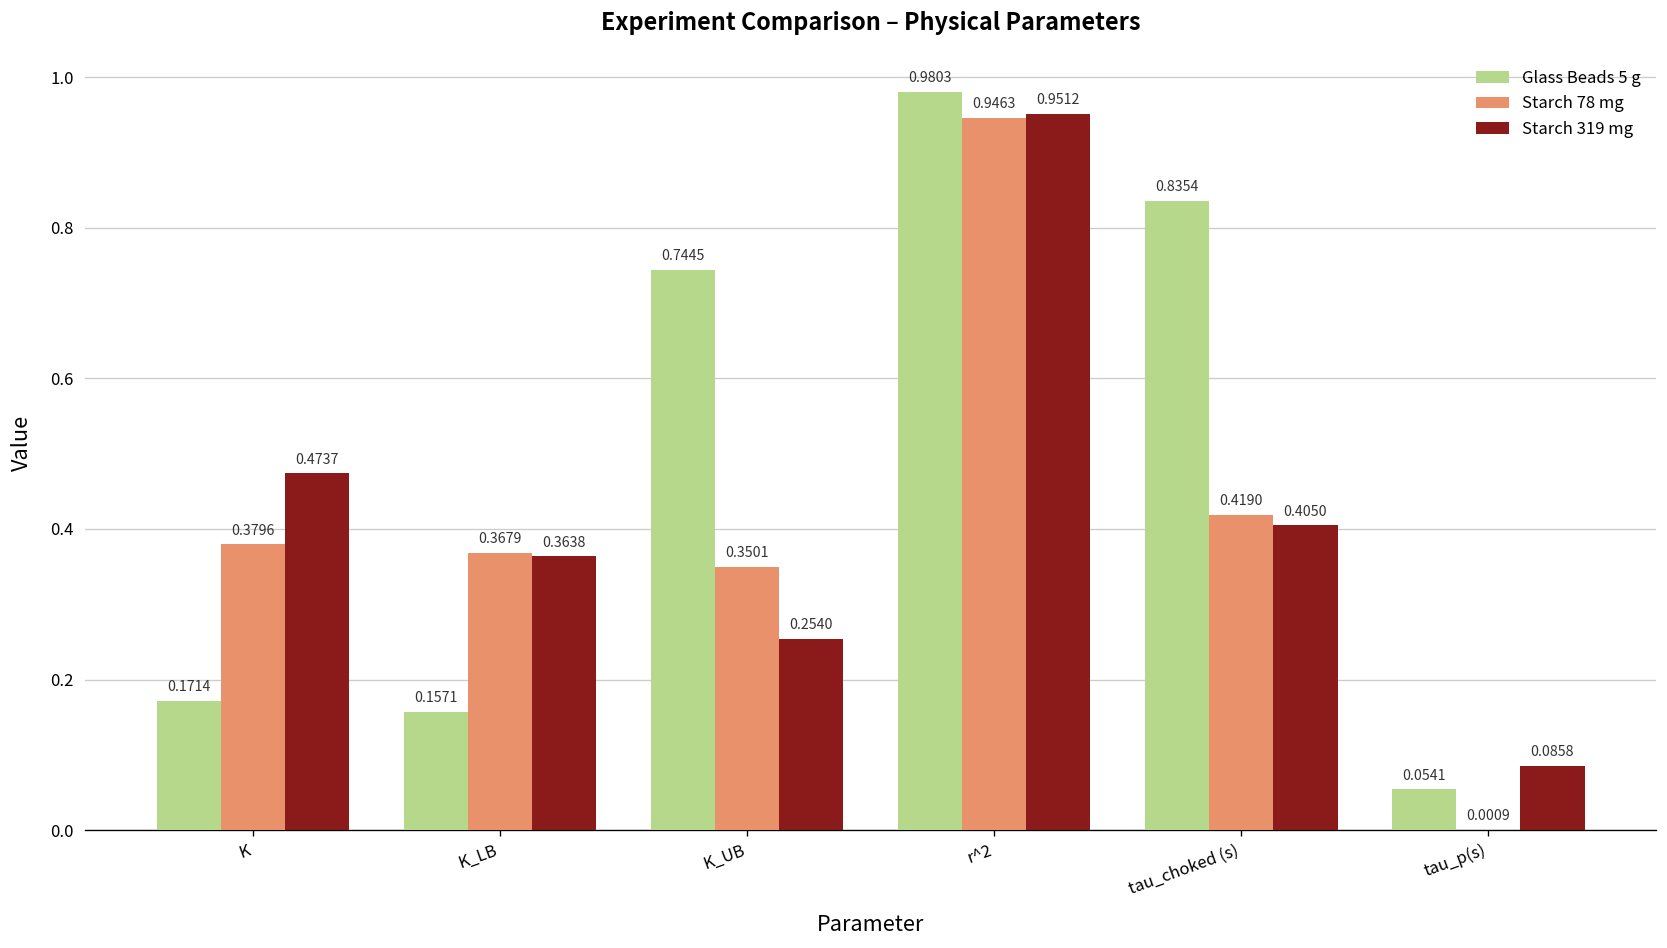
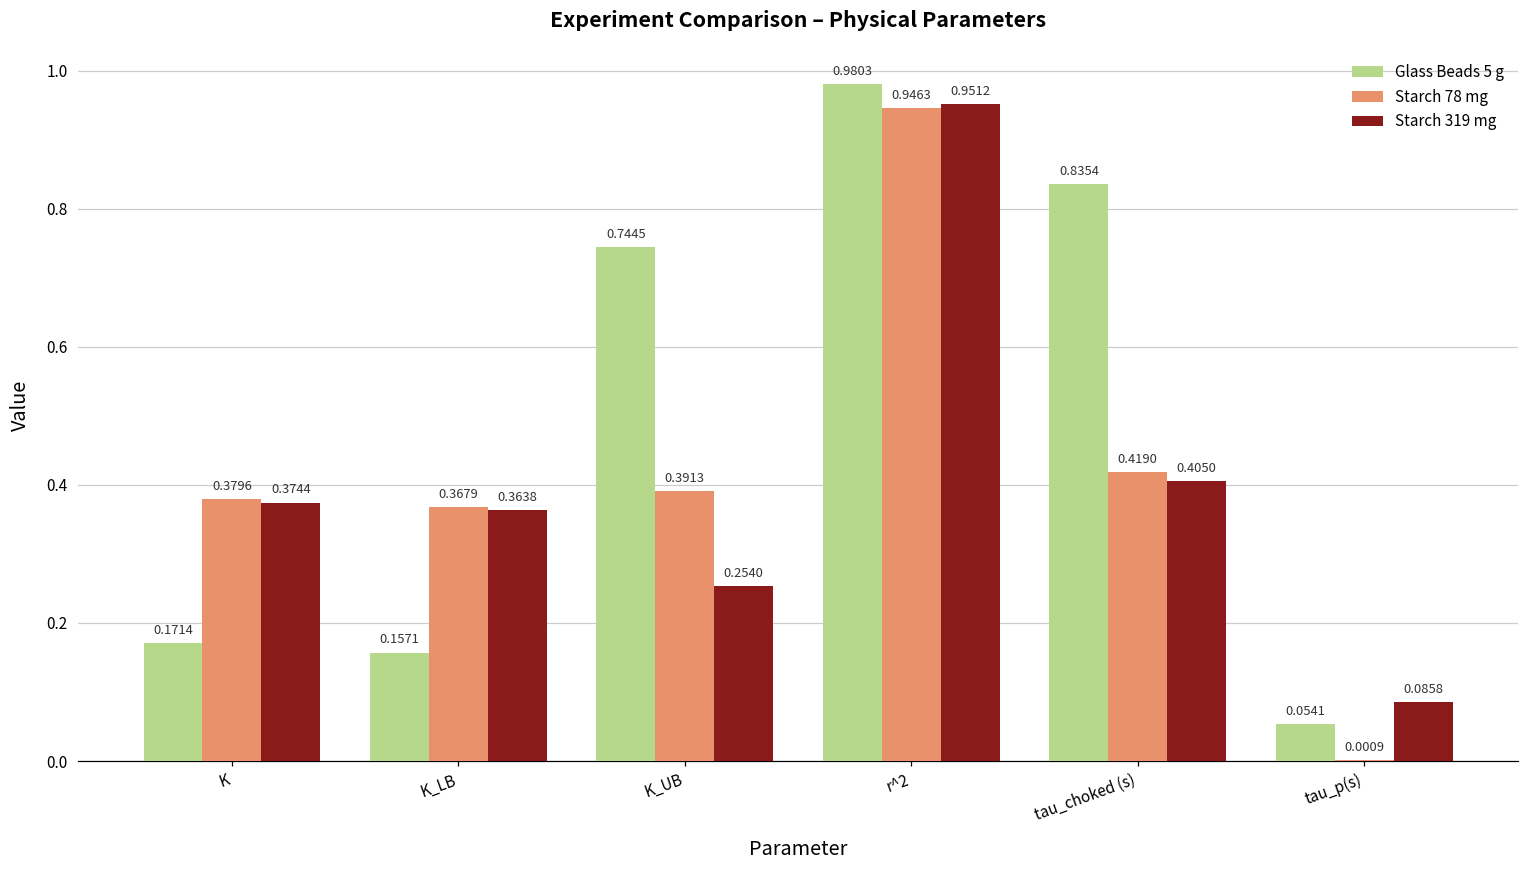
  {
    "Glass Beads 5 g": {
      "K": 0.1714,
      "K_LB": 0.1571,
      "K_UB": 0.7445,
      "r^2": 0.9803,
      "tau_choked (s)": 0.8354,
      "tau_p(s)": 0.0541
    },
    "Starch 78 mg": {
      "K": 0.3796,
      "K_LB": 0.3679,
-     "K_UB": 0.3501,
+     "K_UB": 0.3913,
      "r^2": 0.9463,
      "tau_choked (s)": 0.4190,
      "tau_p(s)": 0.0009
    },
    "Starch 319 mg": {
-     "K": 0.4737,
+     "K": 0.3744,
      "K_LB": 0.3638,
      "K_UB": 0.2540,
      "r^2": 0.9512,
      "tau_choked (s)": 0.4050,
      "tau_p(s)": 0.0858
    }
  }
